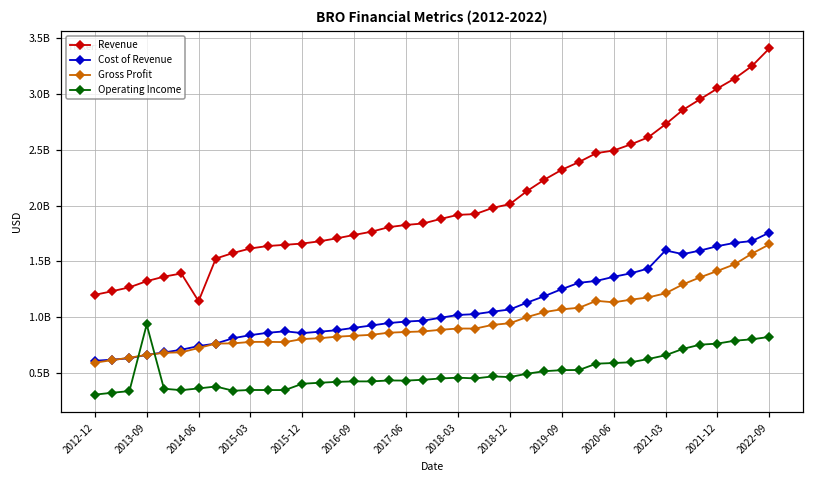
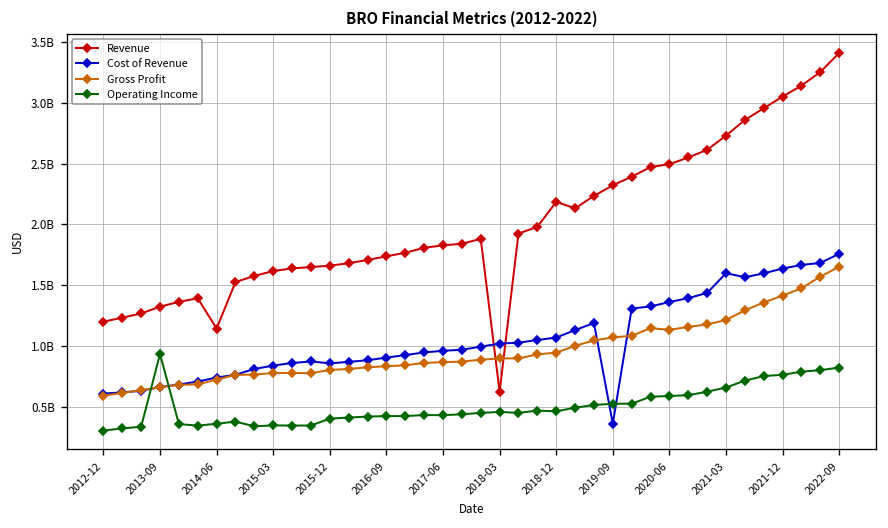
  {
    "Revenue": {
      "2012-12": 1200000000,
      "2013-09": 1320000000,
      "2014-06": 1140000000,
      "2015-03": 1620000000,
      "2015-12": 1660000000,
      "2016-09": 1740000000,
      "2017-06": 1830000000,
-     "2018-03": 1920000000,
-     "2018-12": 2010000000,
+     "2018-03": 620000000,
+     "2018-12": 2190000000,
      "2019-09": 2320000000,
      "2020-06": 2490000000,
      "2021-03": 2730000000,
      "2021-12": 3050000000,
      "2022-09": 3410000000
    },
    "Cost of Revenue": {
      "2015-03": 840000000,
      "2015-12": 860000000,
      "2016-09": 900000000,
      "2017-06": 960000000,
      "2018-03": 1020000000,
      "2018-12": 1070000000,
-     "2019-09": 1250000000,
+     "2019-09": 360000000,
      "2020-06": 1360000000,
      "2021-03": 1600000000,
      "2021-12": 1640000000,
      "2022-09": 1760000000
    },
    "Gross Profit": {
      "2015-03": 780000000,
      "2015-12": 800000000,
      "2016-09": 830000000,
      "2017-06": 870000000,
      "2018-03": 900000000,
      "2018-12": 950000000,
      "2019-09": 1070000000,
      "2020-06": 1130000000,
      "2021-03": 1210000000,
      "2021-12": 1410000000,
      "2022-09": 1650000000
    },
    "Operating Income": {
      "2012-12": 300000000,
      "2013-09": 930000000,
      "2014-06": 360000000,
      "2015-03": 350000000,
      "2015-12": 400000000,
      "2016-09": 420000000,
      "2017-06": 430000000,
      "2018-03": 460000000,
      "2018-12": 460000000,
      "2019-09": 520000000,
      "2020-06": 590000000,
      "2021-03": 660000000,
      "2021-12": 760000000,
      "2022-09": 820000000
    }
  }
